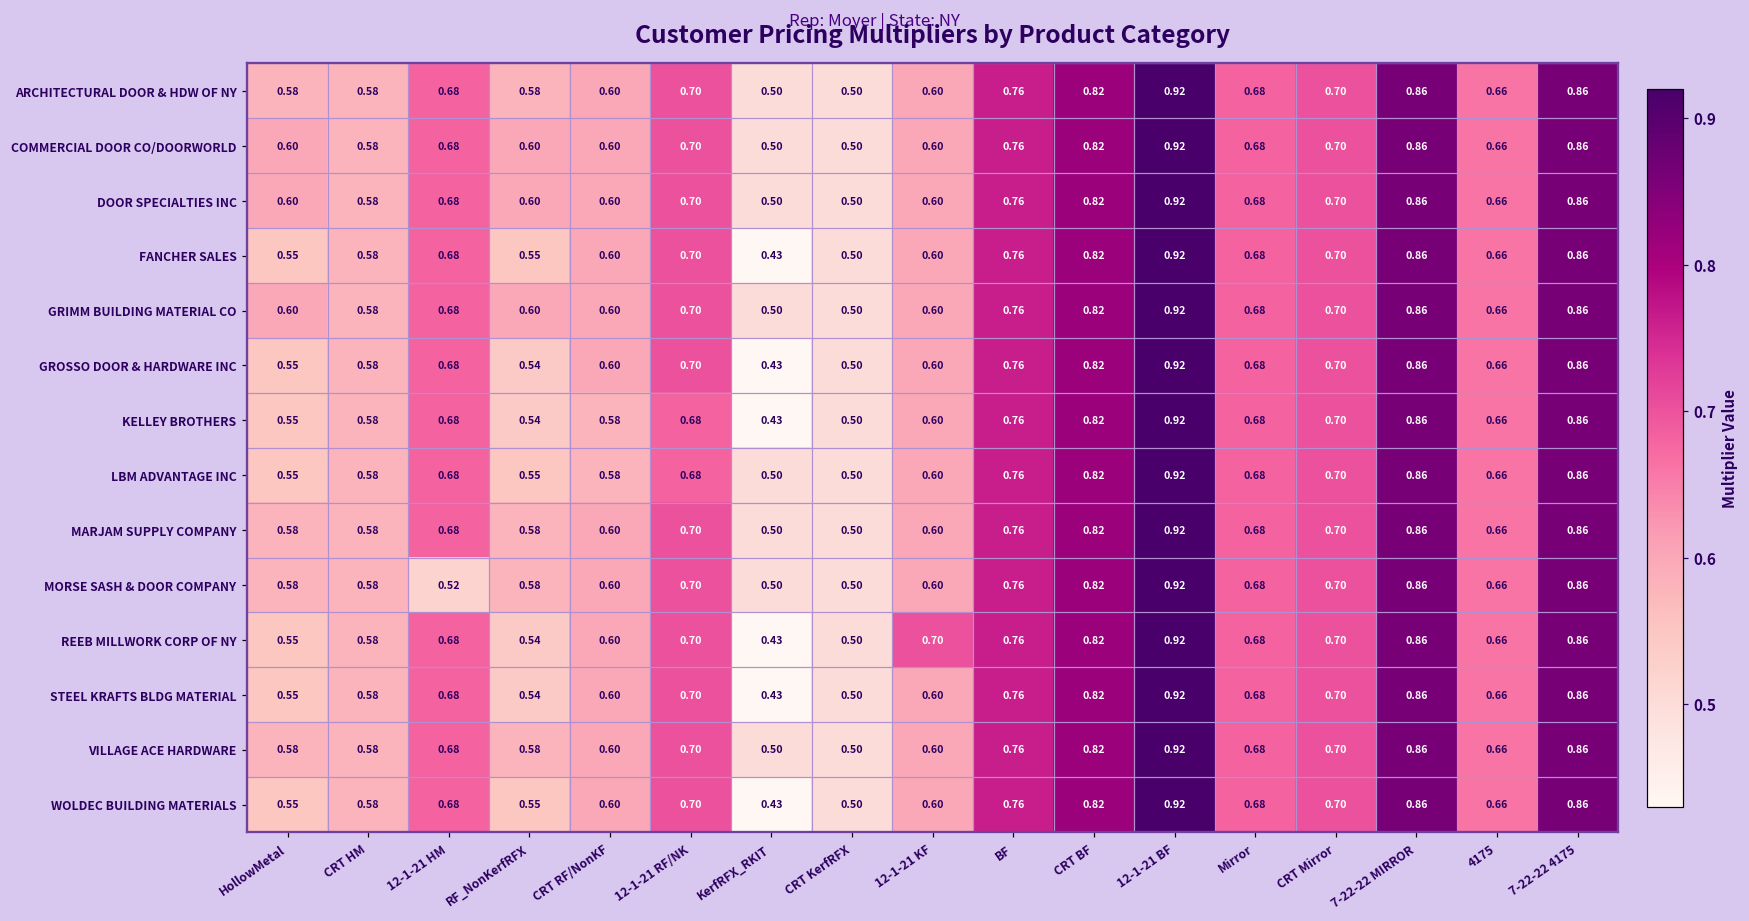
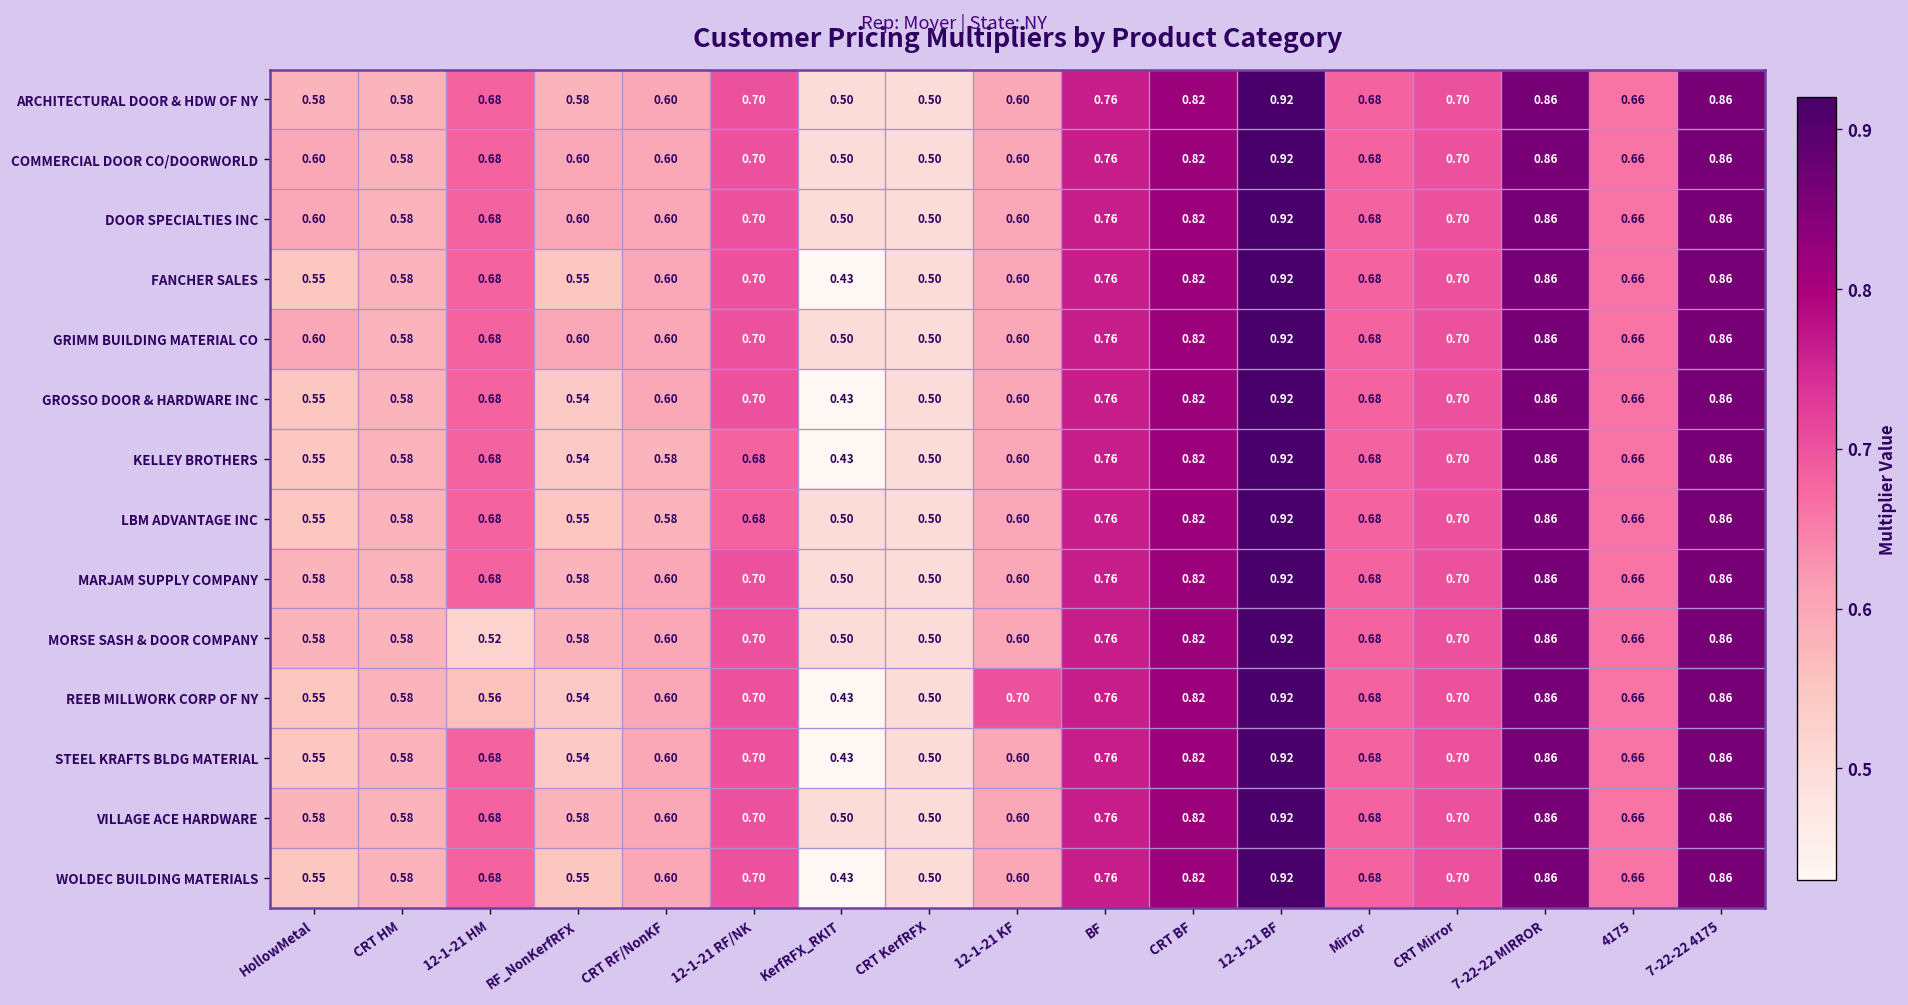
  {
    "REEB MILLWORK CORP OF NY": {
      "HollowMetal": 0.55,
      "CRT HM": 0.58,
-     "12-1-21 HM": 0.68,
+     "12-1-21 HM": 0.56,
      "RF_NonKerfRFX": 0.54,
      "CRT RF/NonKF": 0.60,
      "12-1-21 RF/NK": 0.70,
      "KerfRFX_RKIT": 0.43,
      "CRT KerfRFX": 0.50,
      "12-1-21 KF": 0.70,
      "BF": 0.76,
      "CRT BF": 0.82,
      "12-1-21 BF": 0.92,
      "Mirror": 0.68,
      "CRT Mirror": 0.70,
      "7-22-22 MIRROR": 0.86,
      "4175": 0.66,
      "7-22-22 4175": 0.86
    }
  }
